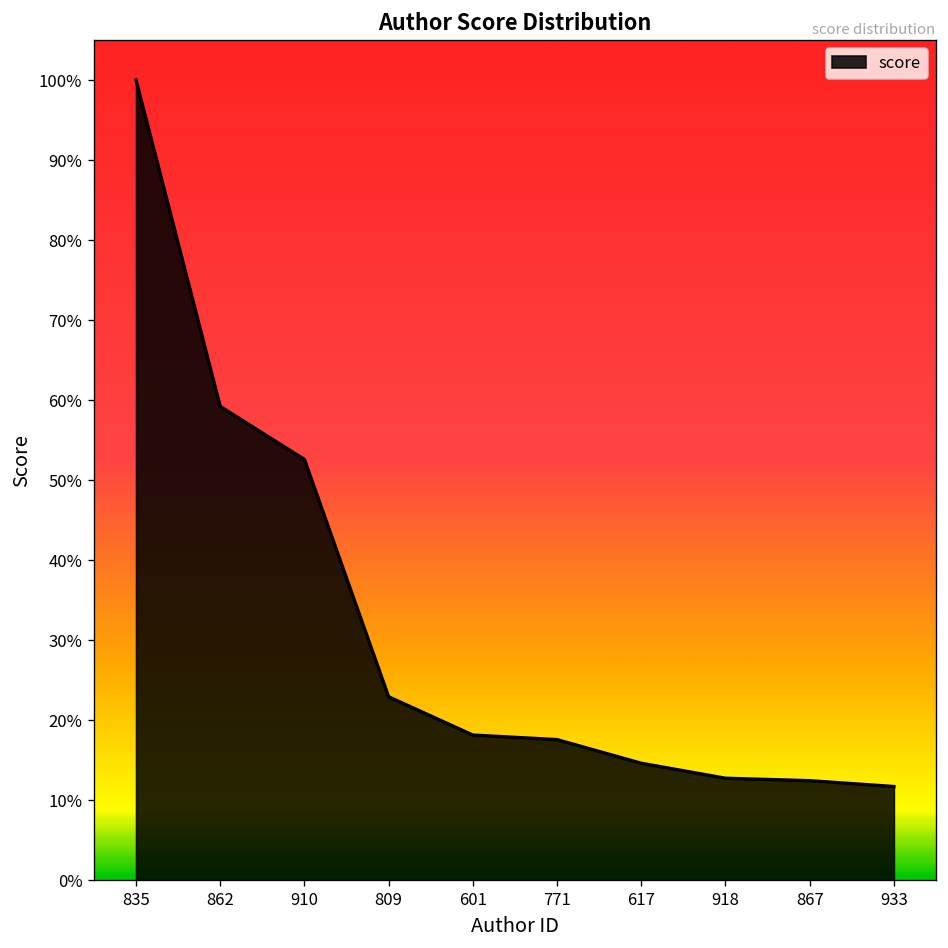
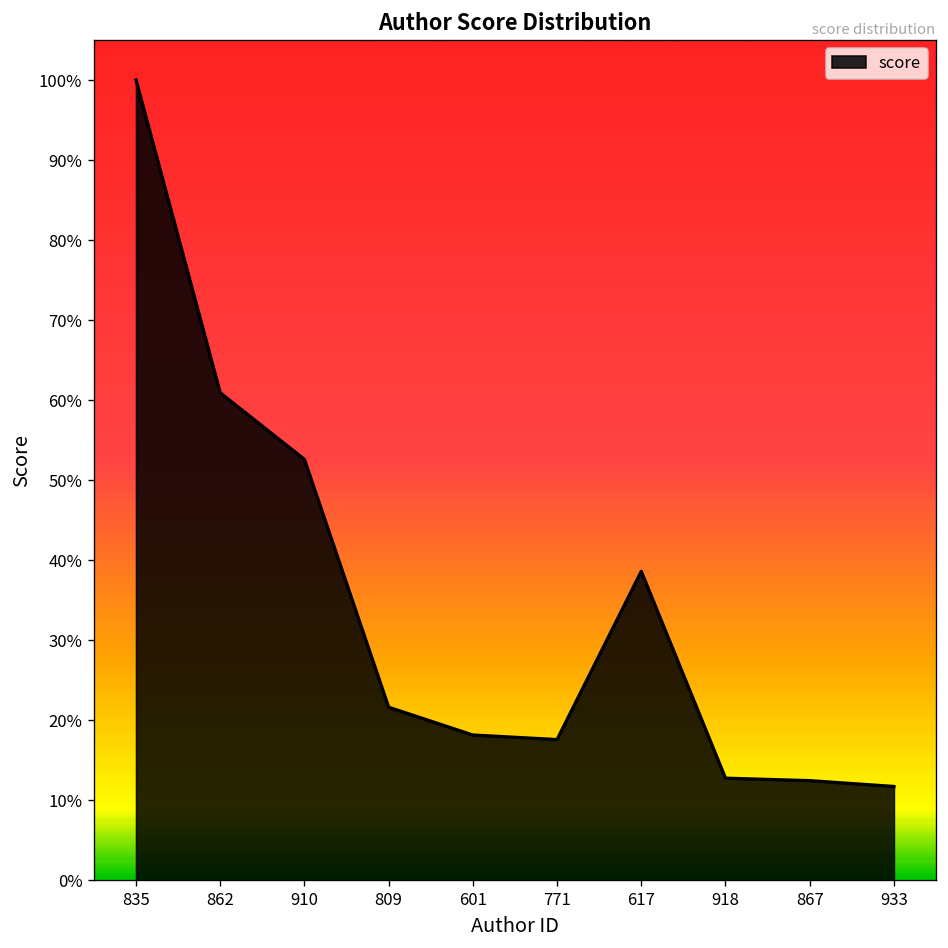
  {
    "835": "100%",
-   "862": "59%",
+   "862": "61%",
    "910": "53%",
-   "809": "23%",
+   "809": "22%",
    "601": "18%",
    "771": "18%",
-   "617": "15%",
+   "617": "39%",
    "918": "13%",
    "867": "12%",
    "933": "12%"
  }
